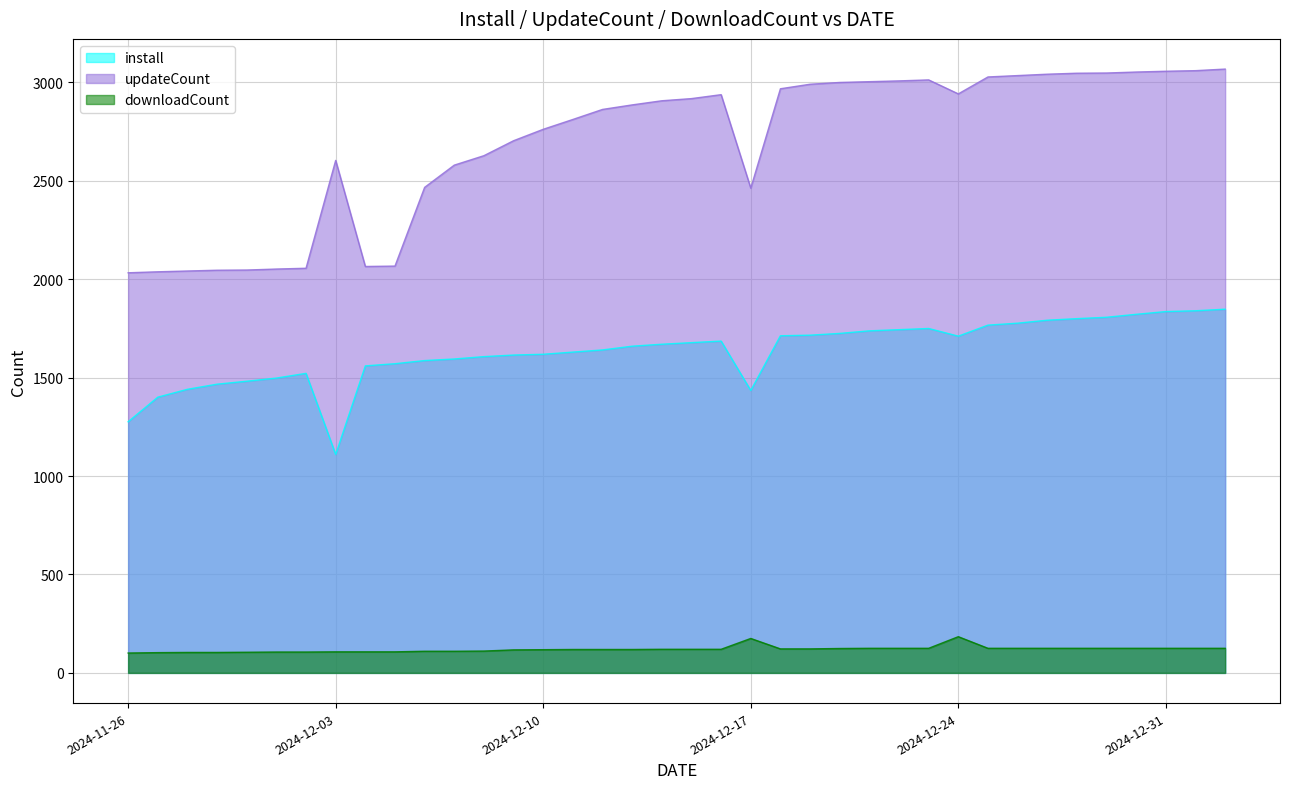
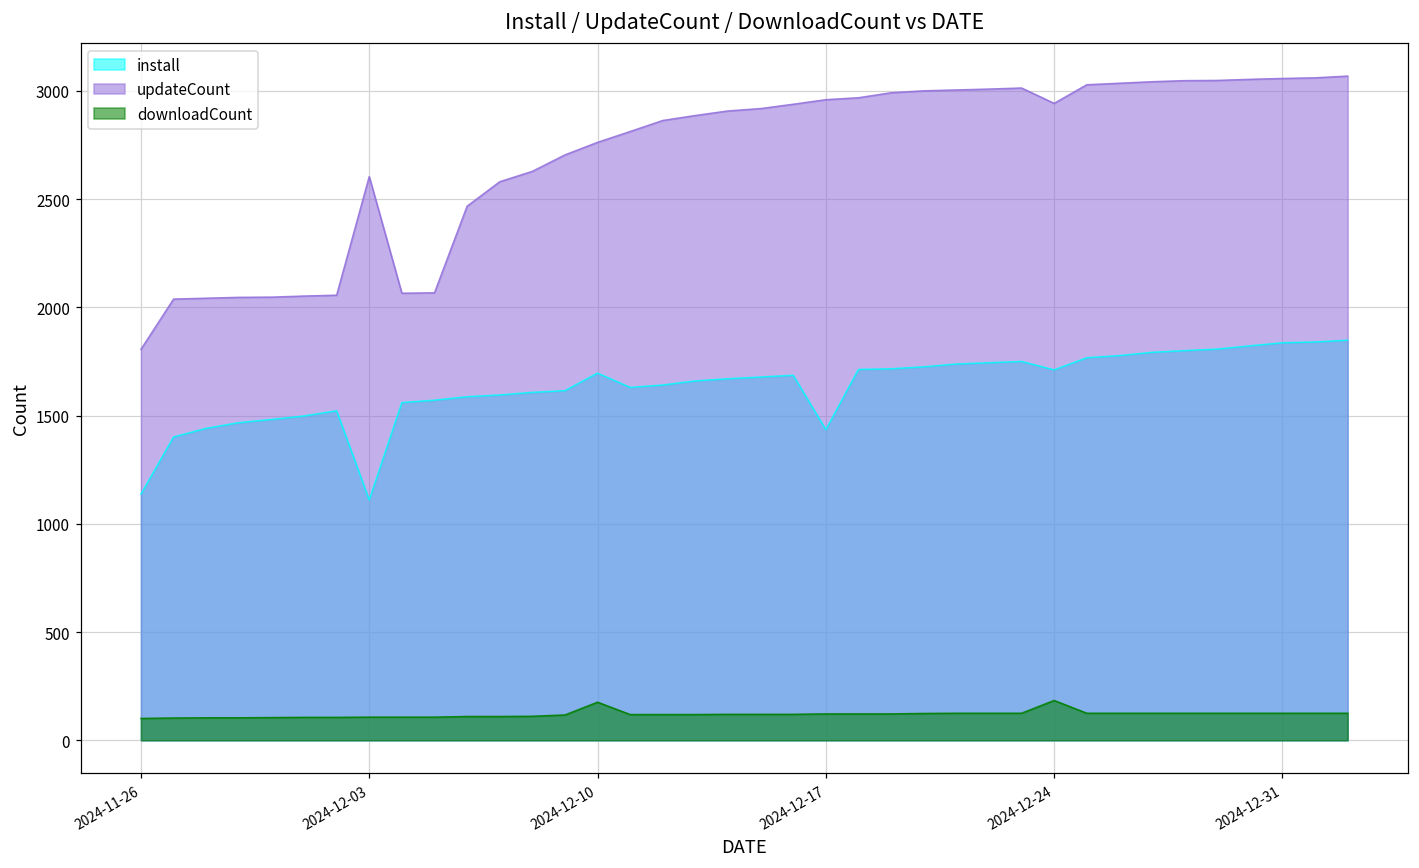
  {
    "install": {
-     "2024-11-26": 1280,
+     "2024-11-26": 1140,
      "2024-12-03": 1110,
-     "2024-12-10": 1620,
+     "2024-12-10": 1700,
      "2024-12-17": 1440,
      "2024-12-24": 1710,
      "2024-12-31": 1840
    },
    "updateCount": {
-     "2024-11-26": 2030,
+     "2024-11-26": 1810,
      "2024-12-03": 2600,
      "2024-12-10": 2760,
-     "2024-12-17": 2460,
+     "2024-12-17": 2960,
      "2024-12-24": 2940,
      "2024-12-31": 3060
    },
    "downloadCount": {
      "2024-11-26": 100,
      "2024-12-03": 110,
-     "2024-12-10": 120,
-     "2024-12-17": 180,
+     "2024-12-10": 180,
+     "2024-12-17": 120,
      "2024-12-24": 180,
      "2024-12-31": 130
    }
  }
